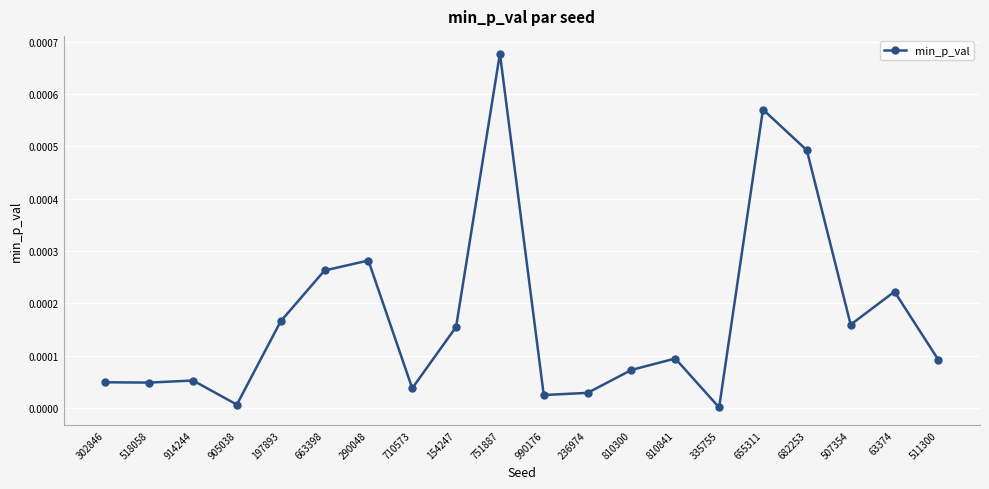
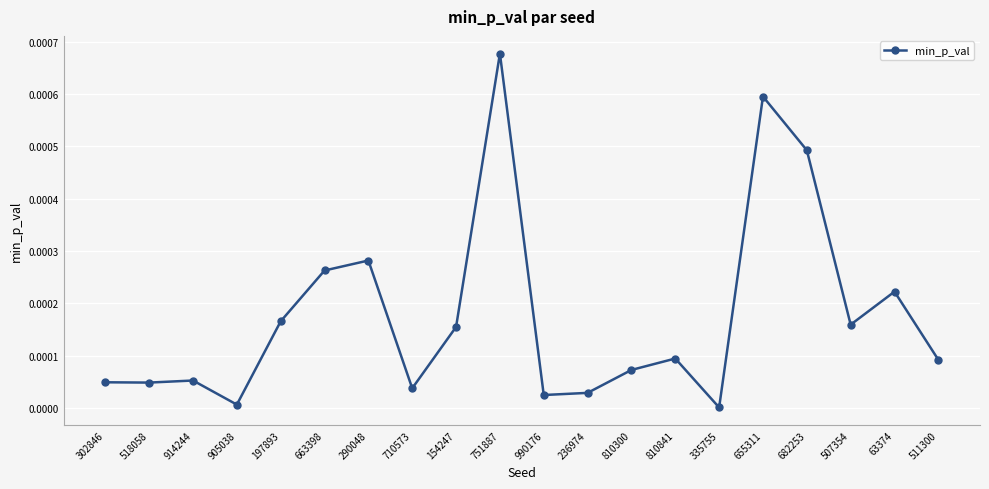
  {
    "302846": 0.00005,
    "518058": 0.00005,
    "914244": 0.00005,
    "905038": 0.00001,
    "197893": 0.00017,
    "663398": 0.00026,
    "290048": 0.00028,
    "710573": 0.00004,
    "154247": 0.00015,
    "751887": 0.00068,
    "990176": 0.00002,
    "236974": 0.00003,
    "810300": 0.00007,
    "810841": 0.00009,
    "335755": 0.00000,
-   "655311": 0.00057,
+   "655311": 0.00060,
    "682253": 0.00049,
    "507354": 0.00016,
    "63374": 0.00022,
    "511300": 0.00009
  }
